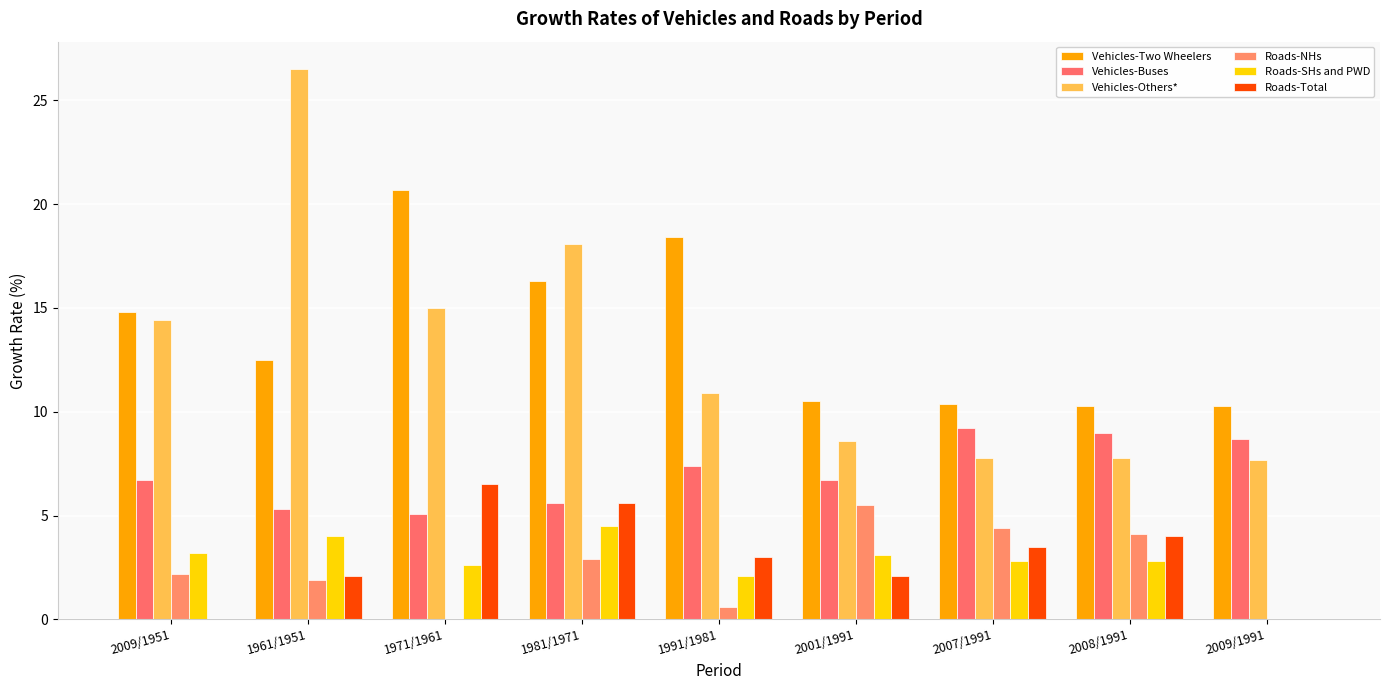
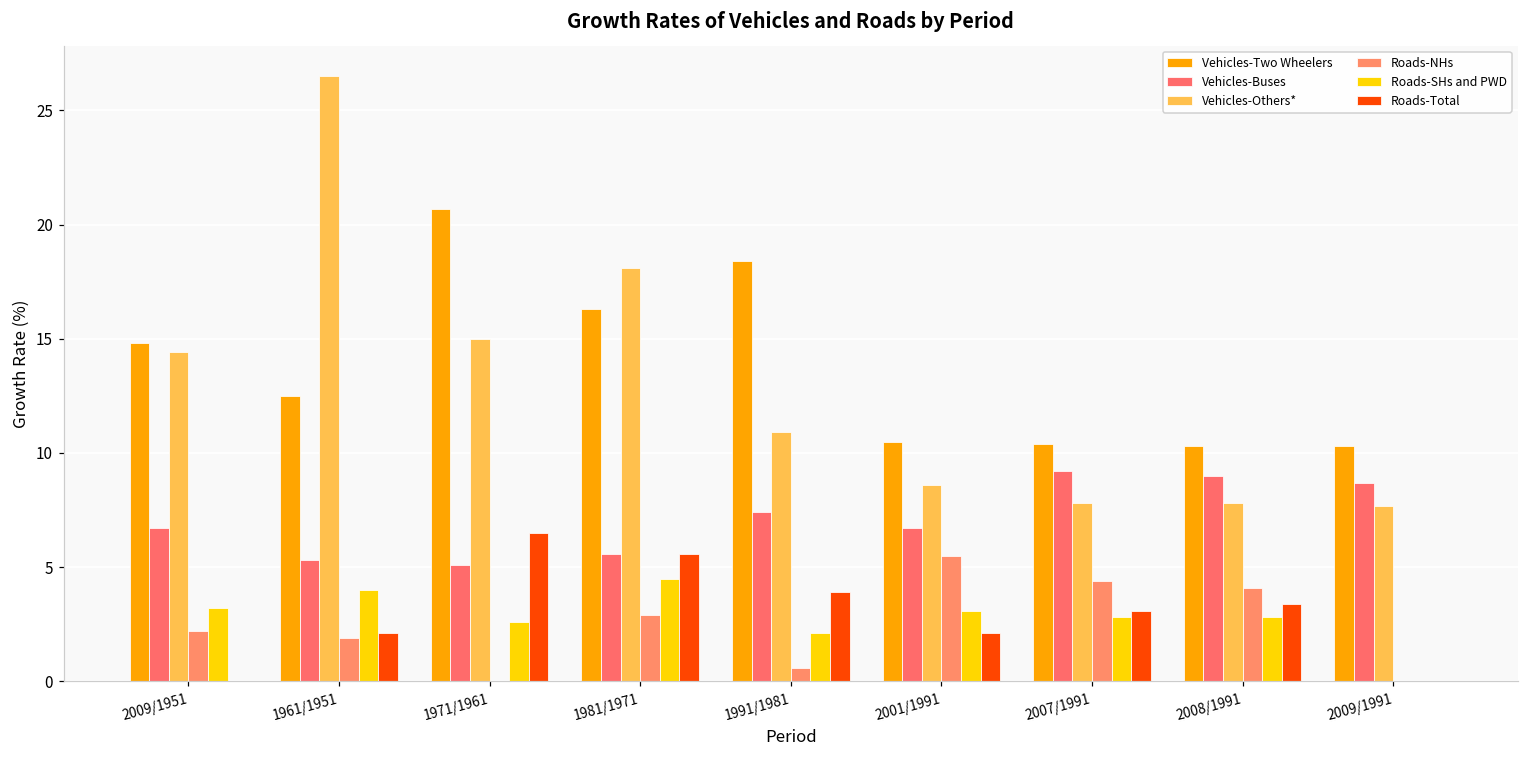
  {
    "Roads-Total": {
      "2009/1951": 0.0,
      "1961/1951": 2.1,
      "1971/1961": 6.5,
      "1981/1971": 5.6,
-     "1991/1981": 3.0,
+     "1991/1981": 3.9,
      "2001/1991": 2.1,
-     "2007/1991": 3.5,
-     "2008/1991": 4.0,
+     "2007/1991": 3.1,
+     "2008/1991": 3.4,
      "2009/1991": 0.0
    }
  }
